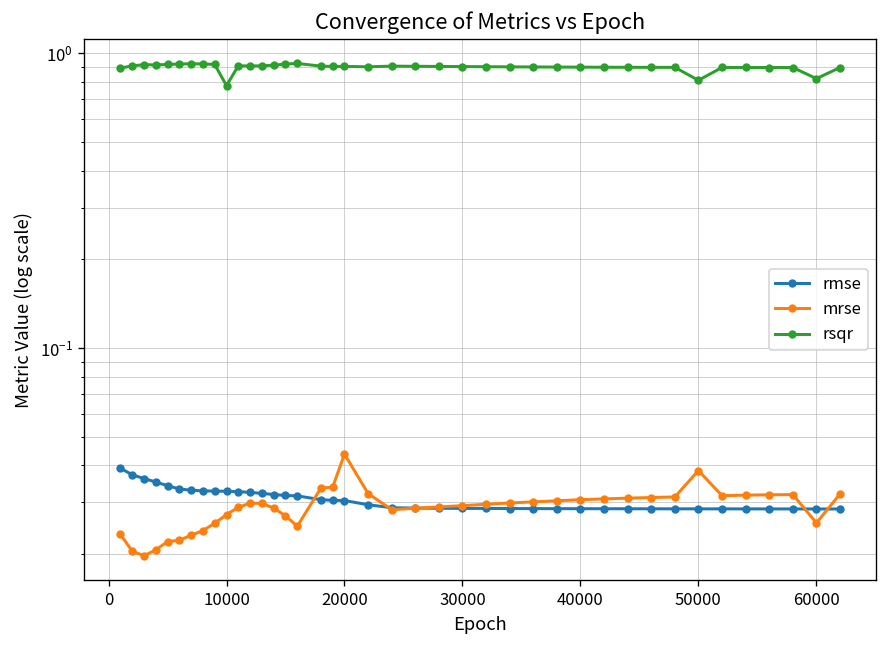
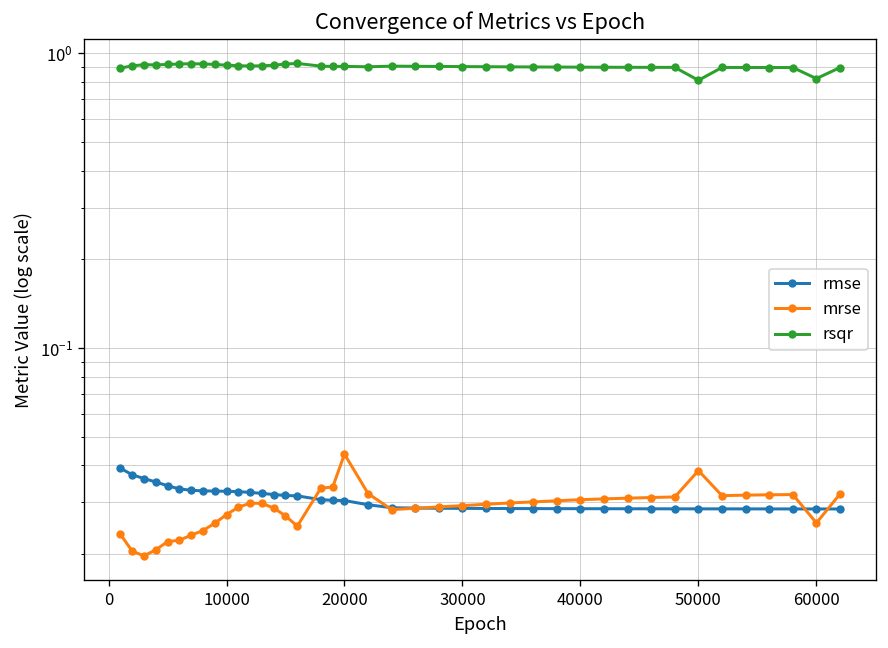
  {
    "rmse": {
      "10000": 0.033,
      "20000": 0.03,
      "40000": 0.029,
      "50000": 0.029,
      "60000": 0.028
    },
    "mrse": {
      "10000": 0.027,
      "20000": 0.044,
      "40000": 0.03,
      "50000": 0.038,
      "60000": 0.026
    },
    "rsqr": {
-     "10000": 0.78,
+     "10000": 0.91,
      "20000": 0.90,
      "30000": 0.90,
      "40000": 0.90,
      "50000": 0.81,
      "60000": 0.82
    }
  }
